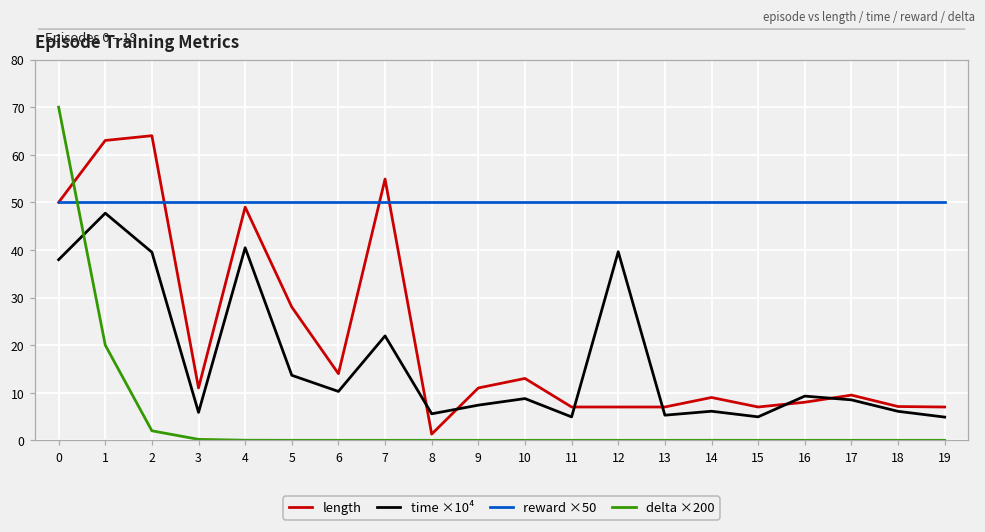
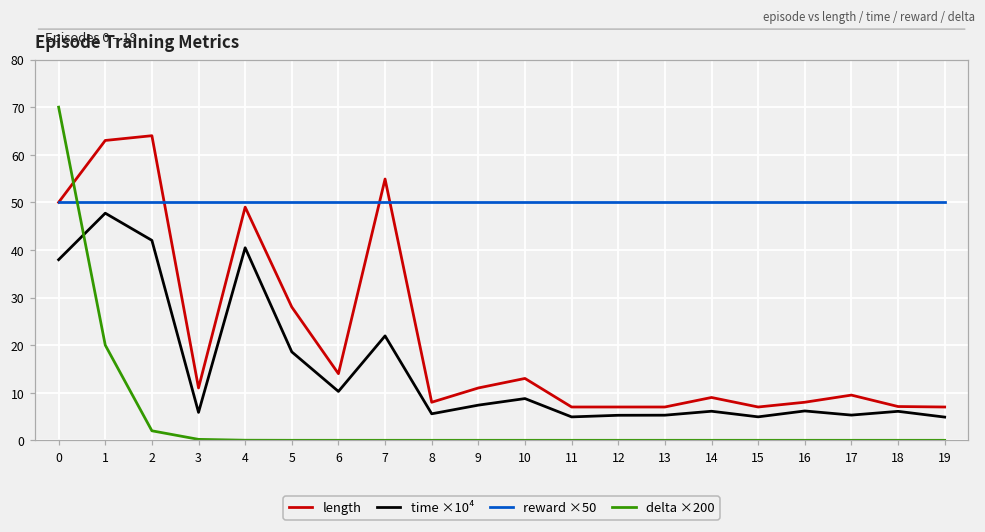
  {
    "length": {
      "1": 63,
      "2": 64,
      "3": 11,
      "4": 49,
      "5": 28,
      "6": 14,
      "7": 55,
-     "8": 1,
+     "8": 8,
      "9": 11,
      "10": 13,
      "11": 7,
      "12": 7,
      "13": 7,
      "14": 9,
      "15": 7,
      "16": 8,
      "17": 10,
      "18": 7,
      "19": 7
    },
    "time ×10⁴": {
      "0": 38,
      "1": 48,
-     "2": 40,
+     "2": 42,
      "3": 6,
      "4": 40,
-     "5": 14,
+     "5": 19,
      "6": 10,
      "7": 22,
      "8": 6,
      "9": 7,
      "10": 9,
      "11": 5,
-     "12": 40,
+     "12": 5,
      "13": 5,
      "14": 6,
      "15": 5,
-     "16": 9,
-     "17": 9,
+     "16": 6,
+     "17": 5,
      "18": 6,
      "19": 5
    },
    "reward ×50": {
      "1": 50,
      "2": 50,
      "3": 50,
      "4": 50,
      "5": 50,
      "6": 50,
      "7": 50,
      "8": 50,
      "9": 50,
      "10": 50,
      "11": 50,
      "12": 50,
      "13": 50,
      "14": 50,
      "15": 50,
      "16": 50,
      "17": 50,
      "18": 50,
      "19": 50
    },
    "delta ×200": {
      "0": 70,
      "1": 20,
      "2": 2,
      "3": 0,
      "4": 0,
      "5": 0,
      "6": 0,
      "7": 0,
      "8": 0,
      "9": 0,
      "10": 0,
      "11": 0,
      "12": 0,
      "13": 0,
      "14": 0,
      "15": 0,
      "16": 0,
      "17": 0,
      "18": 0,
      "19": 0
    }
  }
